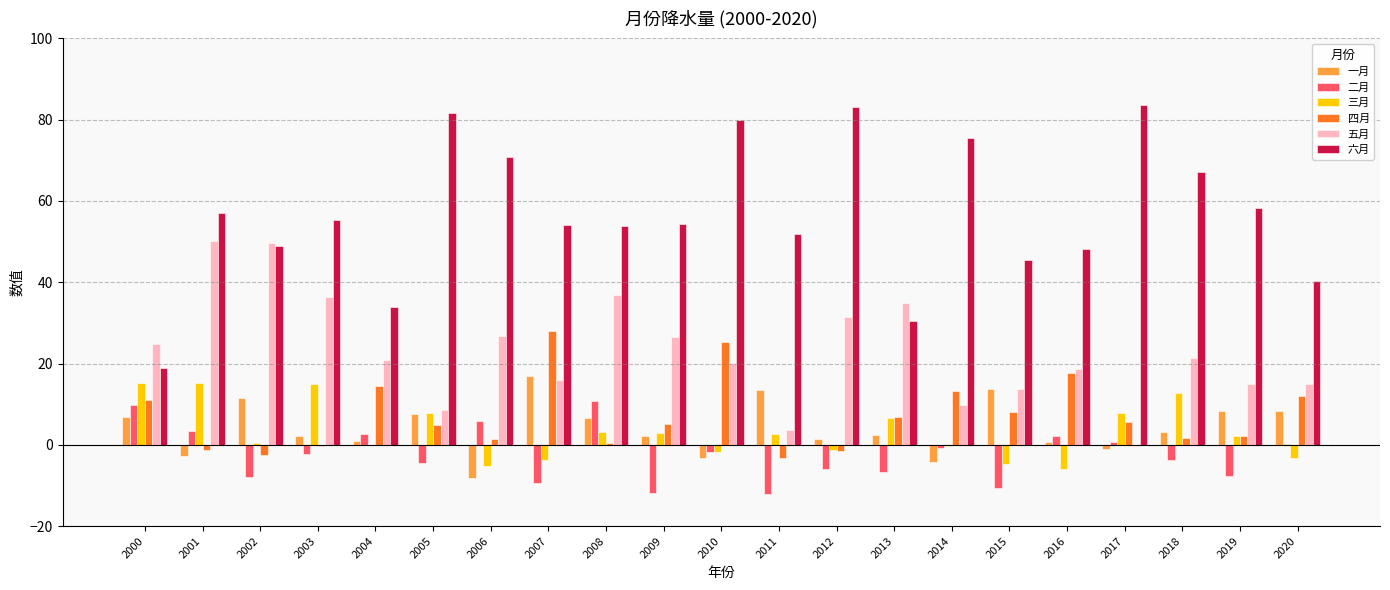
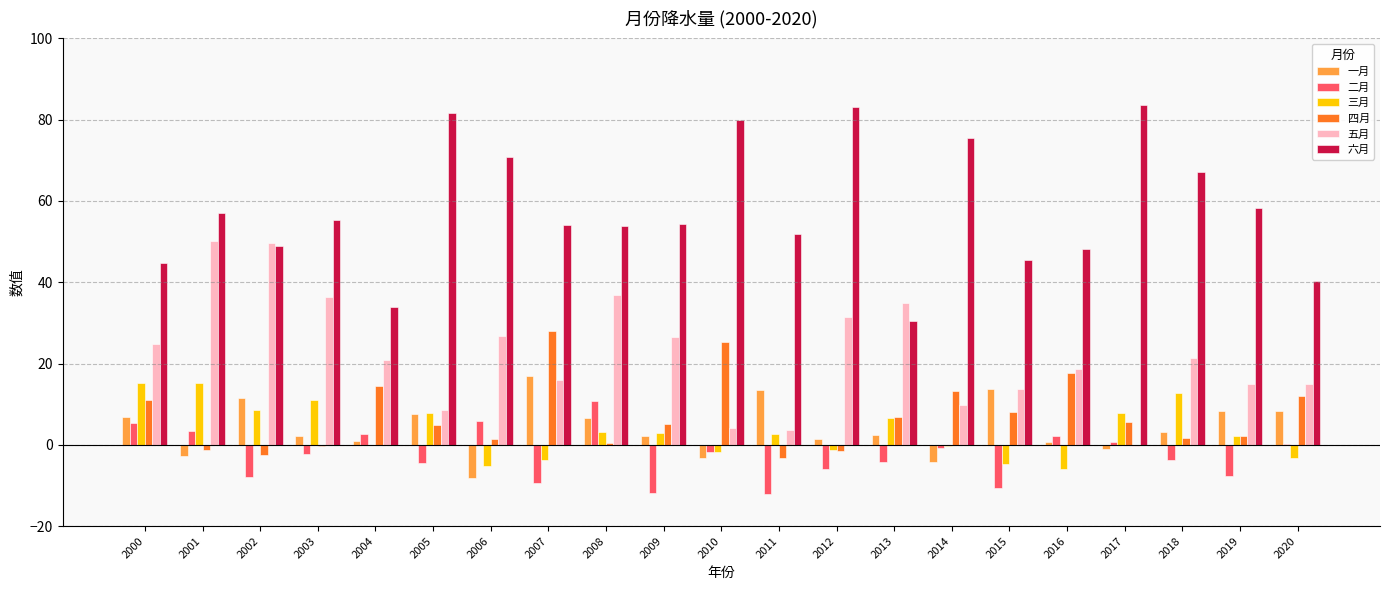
  {
    "二月": {
-     "2000": 10,
+     "2000": 5,
      "2001": 3,
      "2002": -8,
      "2003": -2,
      "2004": 3,
      "2005": -5,
      "2006": 6,
      "2007": -9,
      "2008": 11,
      "2009": -12,
      "2010": -2,
      "2011": -12,
      "2012": -6,
-     "2013": -7,
+     "2013": -4,
      "2014": -1,
      "2015": -11,
      "2016": 2,
      "2017": 1,
      "2018": -4,
      "2019": -8
    },
    "三月": {
      "2000": 15,
      "2001": 15,
-     "2002": 1,
-     "2003": 15,
+     "2002": 9,
+     "2003": 11,
      "2005": 8,
      "2006": -5,
      "2007": -4,
      "2008": 3,
      "2009": 3,
      "2010": -2,
      "2011": 3,
      "2012": -1,
      "2013": 7,
      "2015": -5,
      "2016": -6,
      "2017": 8,
      "2018": 13,
      "2019": 2,
      "2020": -3
    },
    "五月": {
      "2000": 25,
      "2001": 50,
      "2002": 50,
      "2003": 36,
      "2004": 21,
      "2005": 8,
      "2006": 27,
      "2007": 16,
      "2008": 37,
      "2009": 26,
-     "2010": 20,
+     "2010": 4,
      "2011": 4,
      "2012": 32,
      "2013": 35,
      "2014": 10,
      "2015": 14,
      "2016": 19,
      "2018": 21,
      "2019": 15,
      "2020": 15
    },
    "六月": {
-     "2000": 19,
+     "2000": 45,
      "2001": 57,
      "2002": 49,
      "2003": 55,
      "2004": 34,
      "2005": 82,
      "2006": 71,
      "2007": 54,
      "2008": 54,
      "2009": 54,
      "2010": 80,
      "2011": 52,
      "2012": 83,
      "2013": 30,
      "2014": 76,
      "2015": 46,
      "2016": 48,
      "2017": 84,
      "2018": 67,
      "2019": 58,
      "2020": 40
    }
  }
